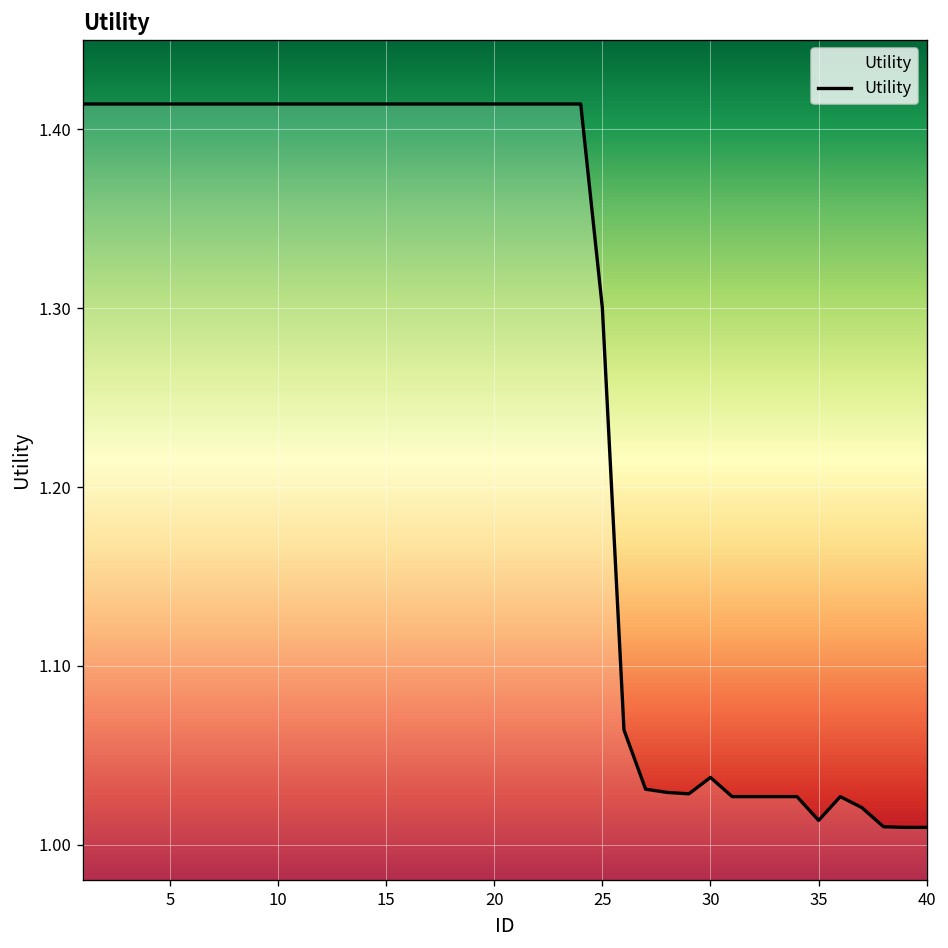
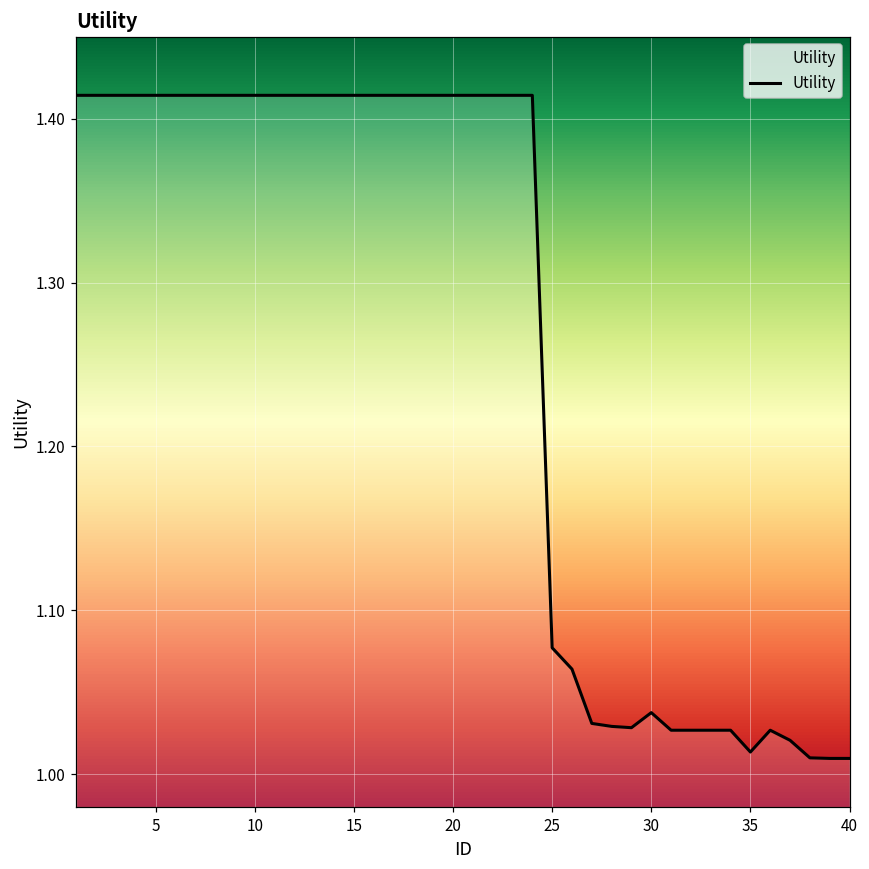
  {
    "5": 1.414,
    "10": 1.414,
    "15": 1.414,
    "20": 1.414,
-   "25": 1.300,
+   "25": 1.077,
    "30": 1.038,
    "35": 1.014,
    "40": 1.010
  }
